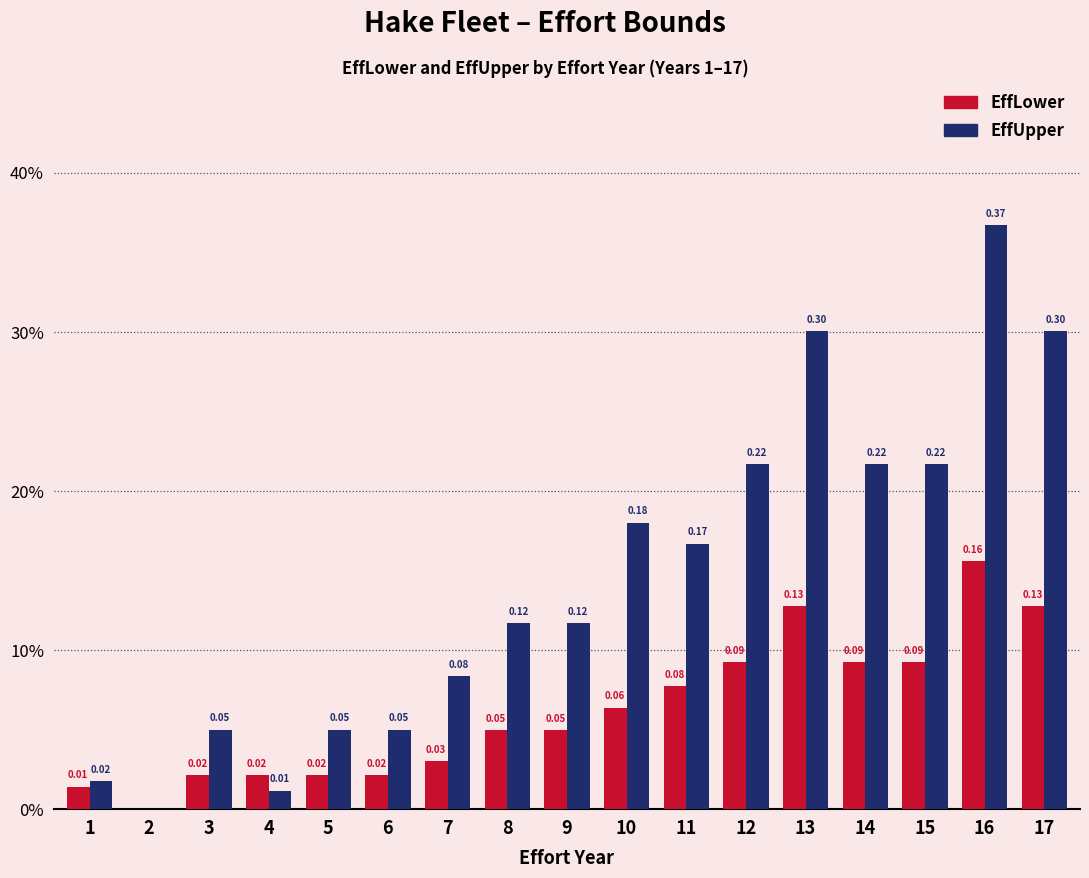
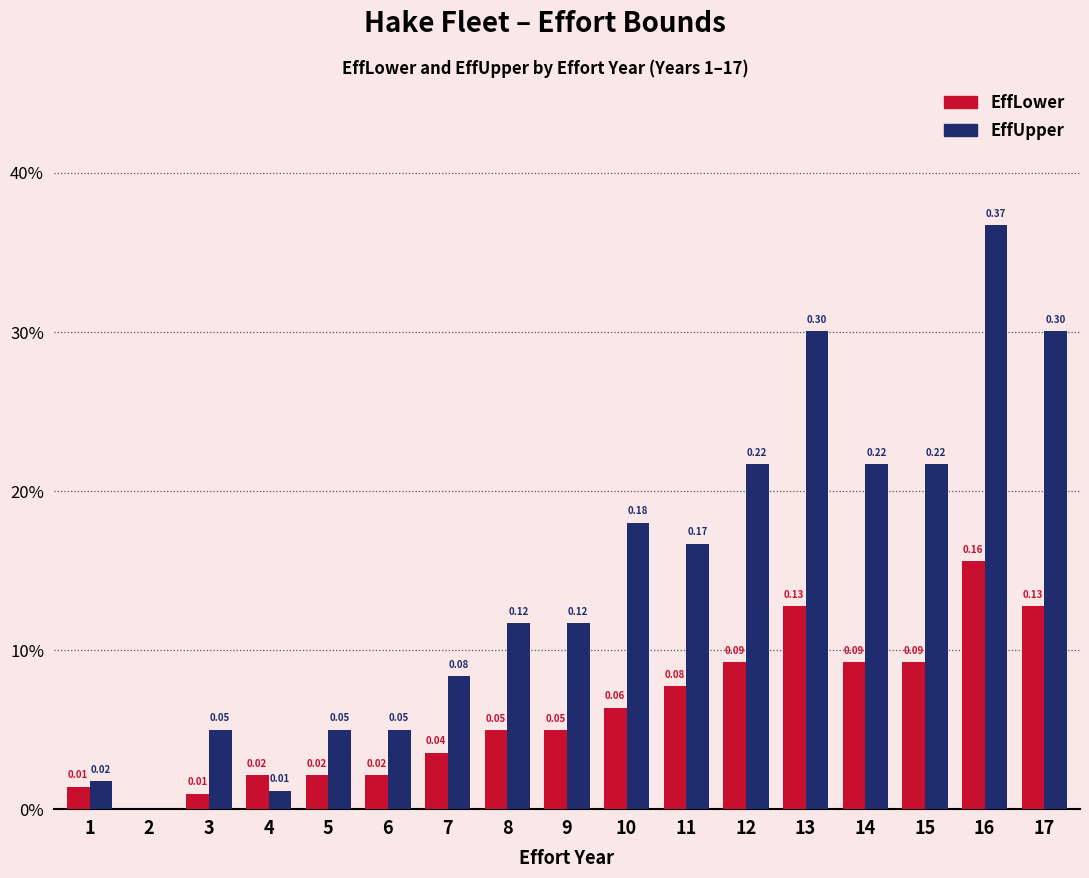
  {
    "EffLower": {
      "1": 0.01,
-     "3": 0.02,
+     "3": 0.01,
      "4": 0.02,
      "5": 0.02,
      "6": 0.02,
-     "7": 0.03,
+     "7": 0.04,
      "8": 0.05,
      "9": 0.05,
      "10": 0.06,
      "11": 0.08,
      "12": 0.09,
      "13": 0.13,
      "14": 0.09,
      "15": 0.09,
      "16": 0.16,
      "17": 0.13
    },
    "EffUpper": {
      "1": 0.02,
      "3": 0.05,
      "4": 0.01,
      "5": 0.05,
      "6": 0.05,
      "7": 0.08,
      "8": 0.12,
      "9": 0.12,
      "10": 0.18,
      "11": 0.17,
      "12": 0.22,
      "13": 0.30,
      "14": 0.22,
      "15": 0.22,
      "16": 0.37,
      "17": 0.30
    }
  }
